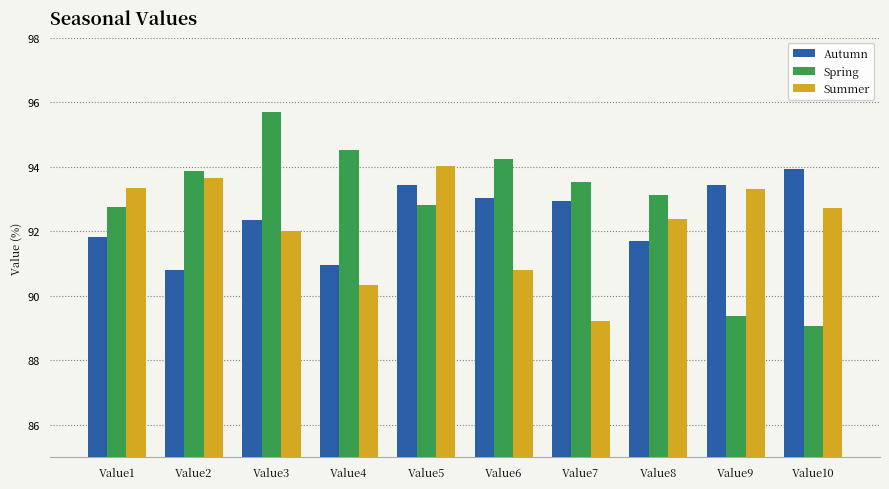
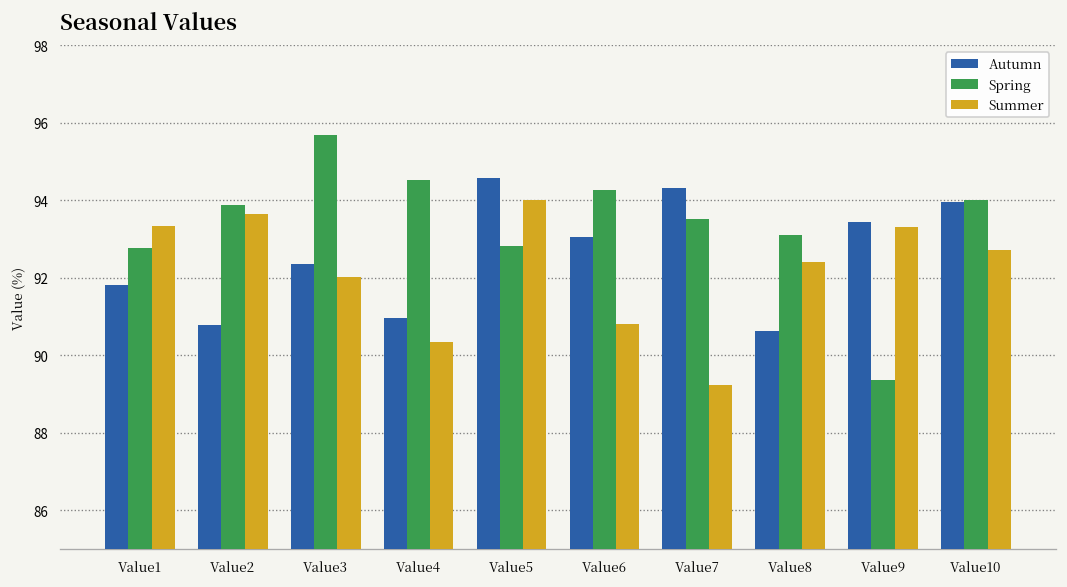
  {
    "Autumn": {
      "Value1": 91.8,
      "Value2": 90.8,
      "Value3": 92.4,
      "Value4": 91.0,
-     "Value5": 93.4,
+     "Value5": 94.6,
      "Value6": 93.0,
-     "Value7": 93.0,
-     "Value8": 91.7,
+     "Value7": 94.3,
+     "Value8": 90.6,
      "Value9": 93.4,
      "Value10": 93.9
    },
    "Spring": {
      "Value1": 92.8,
      "Value2": 93.9,
      "Value3": 95.7,
      "Value4": 94.5,
      "Value5": 92.8,
      "Value6": 94.3,
      "Value7": 93.5,
      "Value8": 93.1,
      "Value9": 89.4,
-     "Value10": 89.1
+     "Value10": 94.0
    },
    "Summer": {
      "Value1": 93.3,
      "Value2": 93.7,
      "Value3": 92.0,
      "Value4": 90.3,
      "Value5": 94.0,
      "Value6": 90.8,
      "Value7": 89.2,
      "Value8": 92.4,
      "Value9": 93.3,
      "Value10": 92.7
    }
  }
